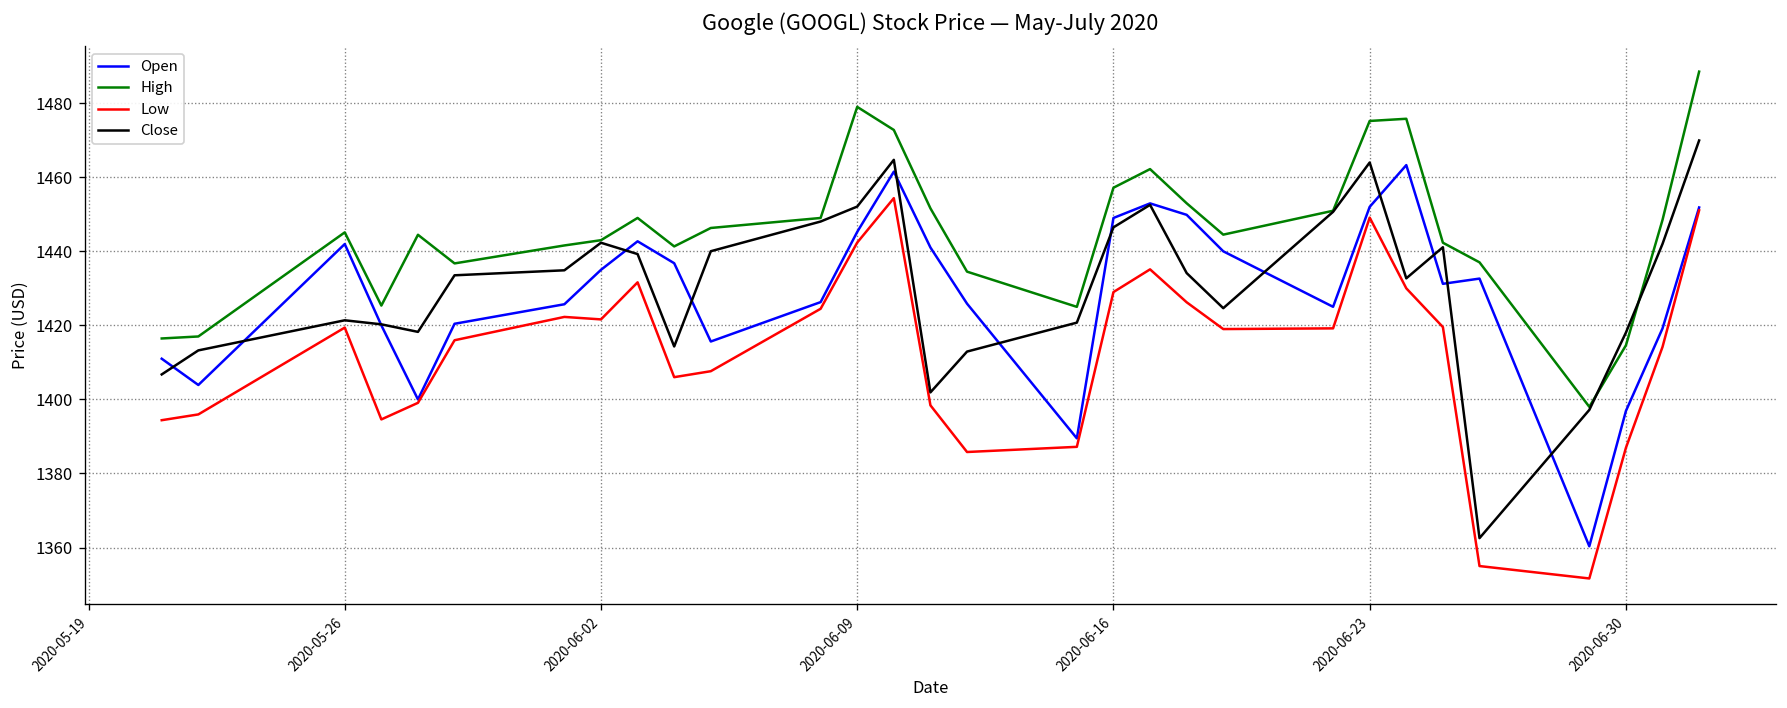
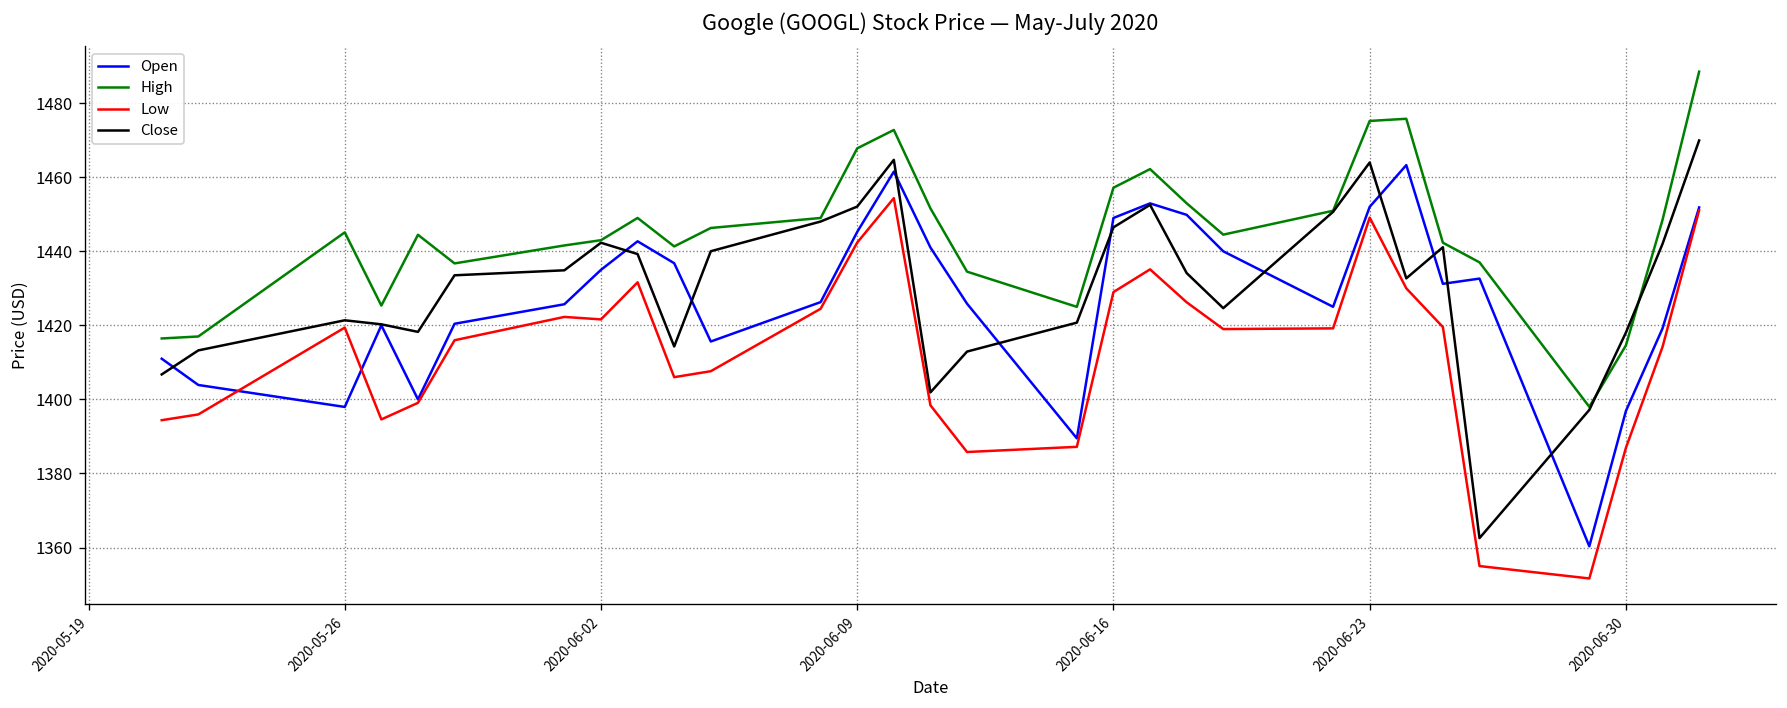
  {
    "Open": {
-     "2020-05-26": 1442,
+     "2020-05-26": 1398,
      "2020-06-02": 1435,
      "2020-06-09": 1445,
      "2020-06-16": 1449,
      "2020-06-23": 1452,
      "2020-06-30": 1397
    },
    "High": {
      "2020-05-26": 1445,
-     "2020-06-09": 1479,
+     "2020-06-09": 1468,
      "2020-06-16": 1457,
      "2020-06-23": 1475,
      "2020-06-30": 1415
    },
    "Low": {
      "2020-05-26": 1419,
      "2020-06-02": 1422,
      "2020-06-09": 1442,
      "2020-06-16": 1429,
      "2020-06-23": 1449,
      "2020-06-30": 1387
    },
    "Close": {
      "2020-05-26": 1421,
      "2020-06-09": 1452,
      "2020-06-16": 1446,
      "2020-06-23": 1464,
      "2020-06-30": 1418
    }
  }
